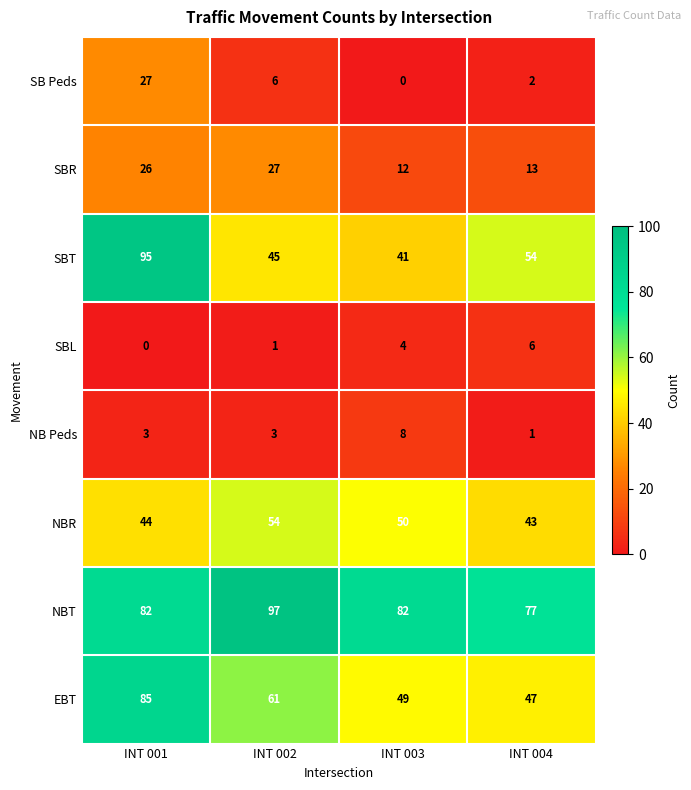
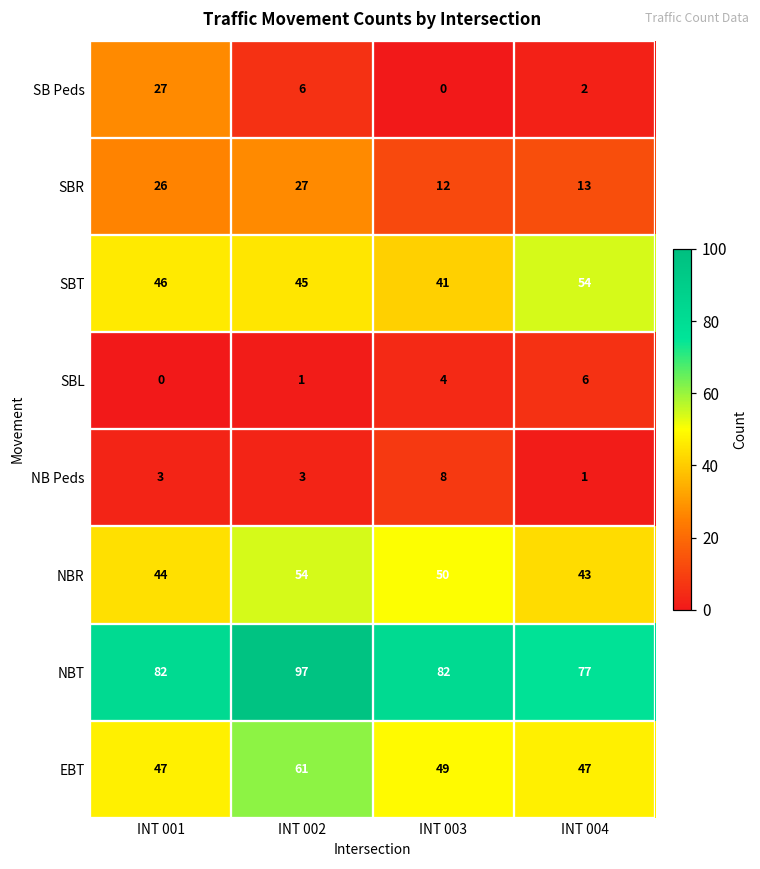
  {
    "SB Peds": {
      "INT 001": 27,
      "INT 002": 6,
      "INT 003": 0,
      "INT 004": 2
    },
    "SBR": {
      "INT 001": 26,
      "INT 002": 27,
      "INT 003": 12,
      "INT 004": 13
    },
    "SBT": {
-     "INT 001": 95,
+     "INT 001": 46,
      "INT 002": 45,
      "INT 003": 41,
      "INT 004": 54
    },
    "SBL": {
      "INT 001": 0,
      "INT 002": 1,
      "INT 003": 4,
      "INT 004": 6
    },
    "NB Peds": {
      "INT 001": 3,
      "INT 002": 3,
      "INT 003": 8,
      "INT 004": 1
    },
    "NBR": {
      "INT 001": 44,
      "INT 002": 54,
      "INT 003": 50,
      "INT 004": 43
    },
    "NBT": {
      "INT 001": 82,
      "INT 002": 97,
      "INT 003": 82,
      "INT 004": 77
    },
    "EBT": {
-     "INT 001": 85,
+     "INT 001": 47,
      "INT 002": 61,
      "INT 003": 49,
      "INT 004": 47
    }
  }
